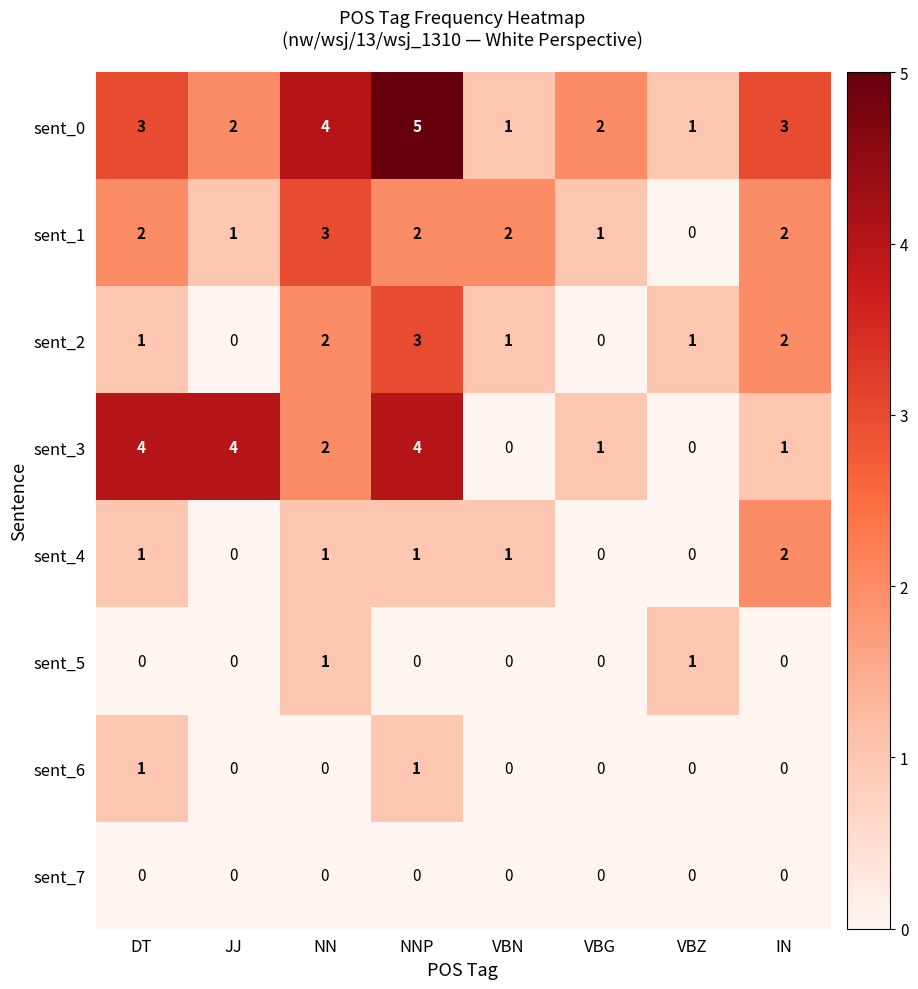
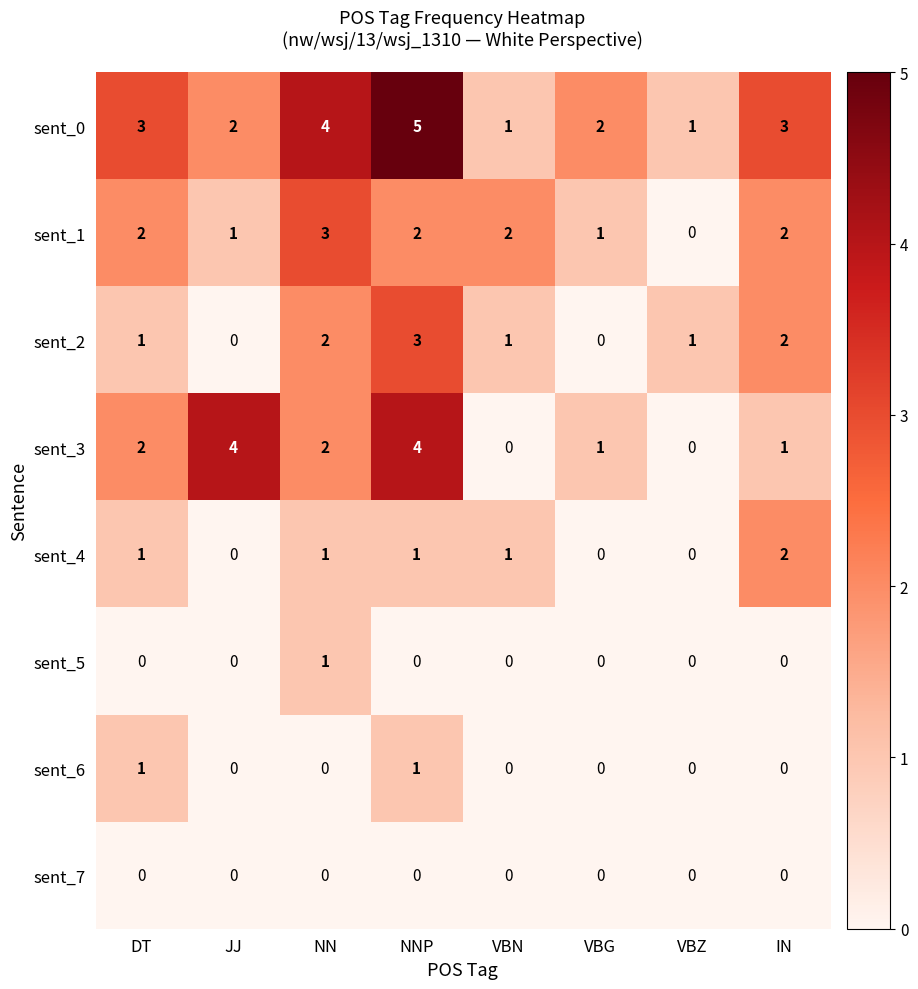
  {
    "sent_0": {
      "DT": 3,
      "JJ": 2,
      "NN": 4,
      "NNP": 5,
      "VBN": 1,
      "VBG": 2,
      "VBZ": 1,
      "IN": 3
    },
    "sent_1": {
      "DT": 2,
      "JJ": 1,
      "NN": 3,
      "NNP": 2,
      "VBN": 2,
      "VBG": 1,
      "VBZ": 0,
      "IN": 2
    },
    "sent_2": {
      "DT": 1,
      "JJ": 0,
      "NN": 2,
      "NNP": 3,
      "VBN": 1,
      "VBG": 0,
      "VBZ": 1,
      "IN": 2
    },
    "sent_3": {
-     "DT": 4,
+     "DT": 2,
      "JJ": 4,
      "NN": 2,
      "NNP": 4,
      "VBN": 0,
      "VBG": 1,
      "VBZ": 0,
      "IN": 1
    },
    "sent_4": {
      "DT": 1,
      "JJ": 0,
      "NN": 1,
      "NNP": 1,
      "VBN": 1,
      "VBG": 0,
      "VBZ": 0,
      "IN": 2
    },
    "sent_5": {
      "DT": 0,
      "JJ": 0,
      "NN": 1,
      "NNP": 0,
      "VBN": 0,
      "VBG": 0,
-     "VBZ": 1,
+     "VBZ": 0,
      "IN": 0
    },
    "sent_6": {
      "DT": 1,
      "JJ": 0,
      "NN": 0,
      "NNP": 1,
      "VBN": 0,
      "VBG": 0,
      "VBZ": 0,
      "IN": 0
    },
    "sent_7": {
      "DT": 0,
      "JJ": 0,
      "NN": 0,
      "NNP": 0,
      "VBN": 0,
      "VBG": 0,
      "VBZ": 0,
      "IN": 0
    }
  }
